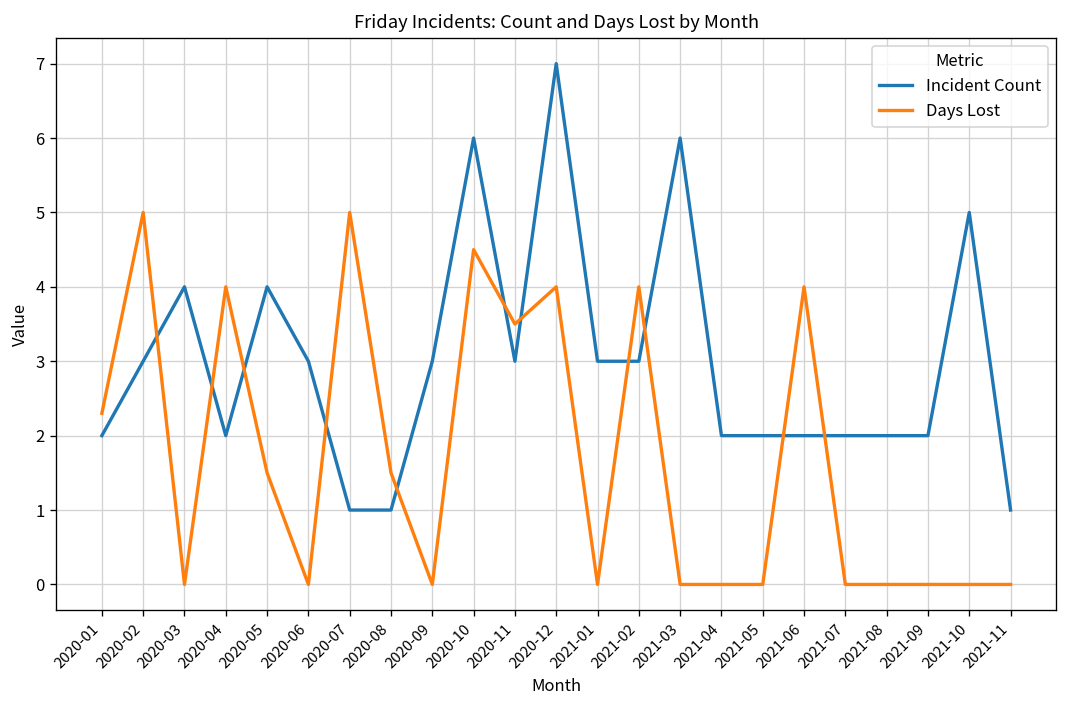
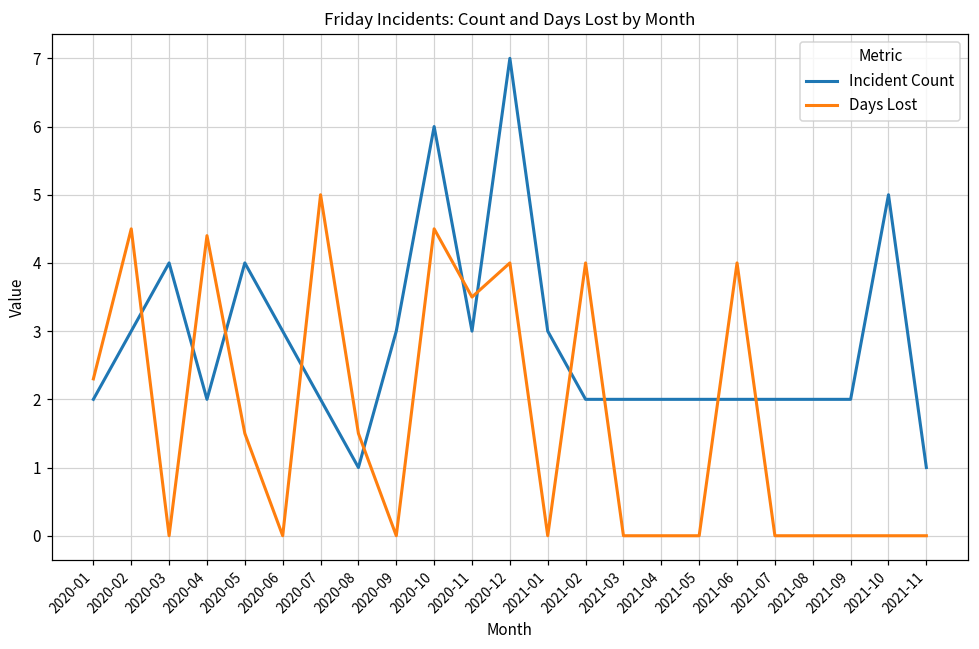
  {
    "Incident Count": {
      "2020-01": 2,
      "2020-02": 3,
      "2020-03": 4,
      "2020-04": 2,
      "2020-05": 4,
      "2020-06": 3,
-     "2020-07": 1,
+     "2020-07": 2,
      "2020-08": 1,
      "2020-09": 3,
      "2020-10": 6,
      "2020-11": 3,
      "2020-12": 7,
      "2021-01": 3,
-     "2021-02": 3,
-     "2021-03": 6,
+     "2021-02": 2,
+     "2021-03": 2,
      "2021-04": 2,
      "2021-05": 2,
      "2021-06": 2,
      "2021-07": 2,
      "2021-08": 2,
      "2021-09": 2,
      "2021-10": 5,
      "2021-11": 1
    },
    "Days Lost": {
      "2020-01": 2.3,
-     "2020-02": 5.0,
+     "2020-02": 4.5,
      "2020-03": 0.0,
-     "2020-04": 4.0,
+     "2020-04": 4.4,
      "2020-05": 1.5,
      "2020-06": 0.0,
      "2020-07": 5.0,
      "2020-08": 1.5,
      "2020-09": 0.0,
      "2020-10": 4.5,
      "2020-11": 3.5,
      "2020-12": 4.0,
      "2021-01": 0.0,
      "2021-02": 4.0,
      "2021-03": 0.0,
      "2021-04": 0.0,
      "2021-05": 0.0,
      "2021-06": 4.0,
      "2021-07": 0.0,
      "2021-08": 0.0,
      "2021-09": 0.0,
      "2021-10": 0.0,
      "2021-11": 0.0
    }
  }
